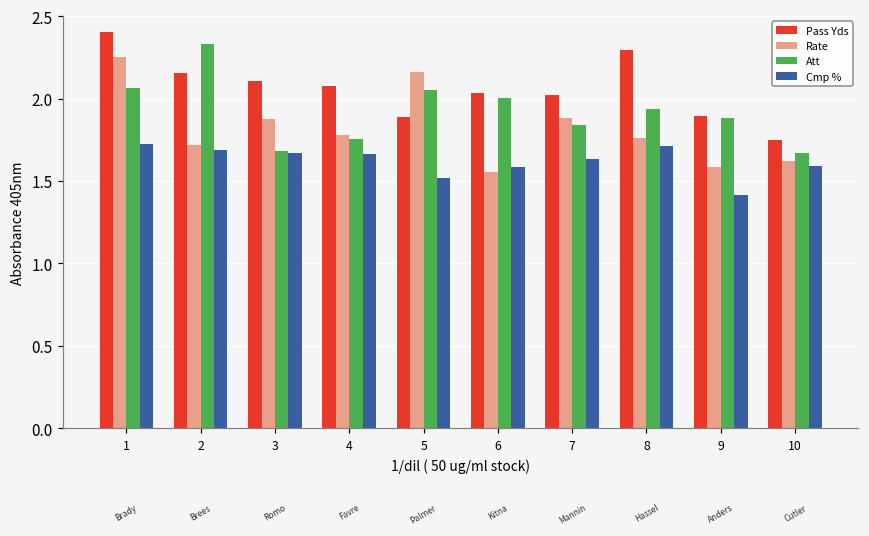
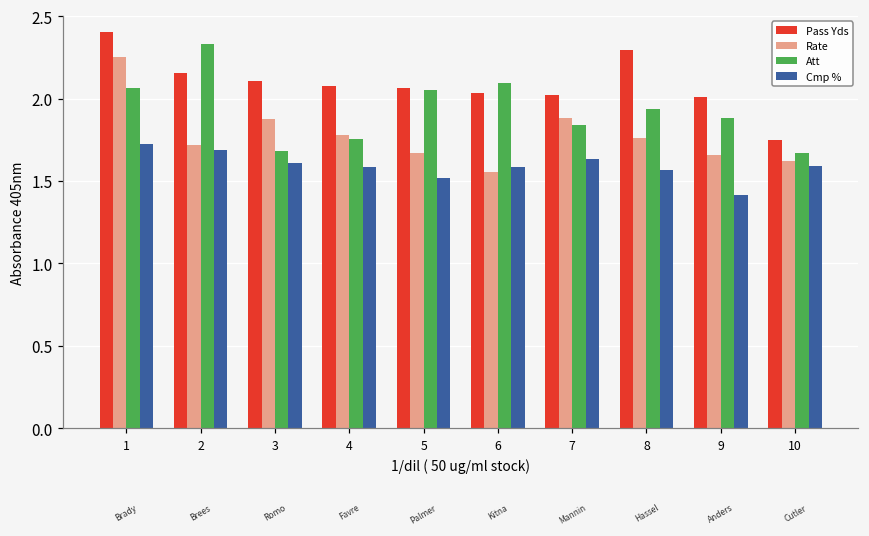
  {
    "Pass Yds": {
      "1": 2.40,
      "2": 2.16,
      "3": 2.11,
      "4": 2.08,
-     "5": 1.89,
+     "5": 2.07,
      "6": 2.03,
      "7": 2.02,
      "8": 2.30,
-     "9": 1.89,
+     "9": 2.01,
      "10": 1.75
    },
    "Rate": {
      "1": 2.25,
      "2": 1.72,
      "3": 1.87,
      "4": 1.78,
-     "5": 2.16,
+     "5": 1.67,
      "6": 1.56,
      "7": 1.88,
      "8": 1.76,
-     "9": 1.59,
+     "9": 1.66,
      "10": 1.62
    },
    "Att": {
      "1": 2.06,
      "2": 2.33,
      "3": 1.68,
      "4": 1.75,
      "5": 2.05,
-     "6": 2.00,
+     "6": 2.10,
      "7": 1.84,
      "8": 1.94,
      "9": 1.88,
      "10": 1.67
    },
    "Cmp %": {
      "1": 1.72,
      "2": 1.69,
-     "3": 1.67,
-     "4": 1.66,
+     "3": 1.61,
+     "4": 1.59,
      "5": 1.52,
      "6": 1.58,
      "7": 1.64,
-     "8": 1.71,
+     "8": 1.57,
      "9": 1.42,
      "10": 1.59
    }
  }
